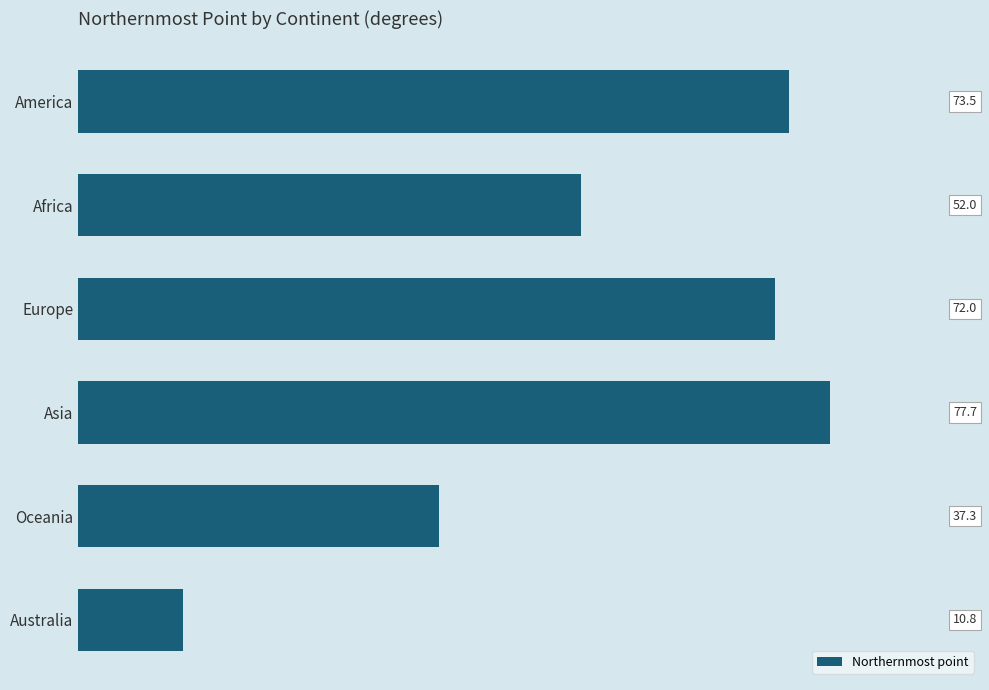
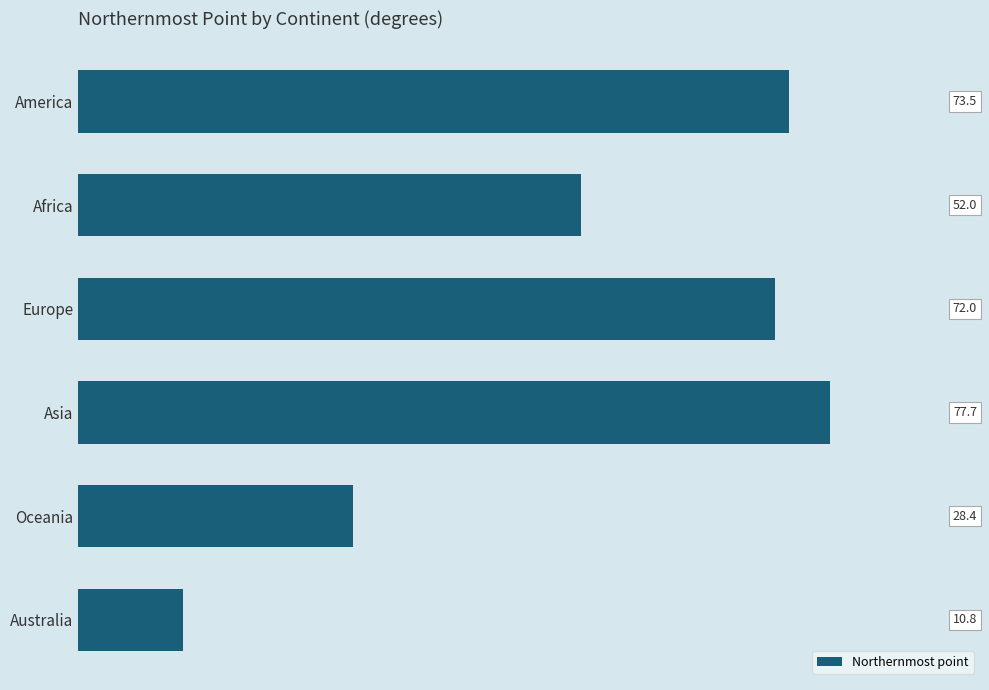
  {
-   "Oceania": 37.3
+   "Oceania": 28.4
  }
